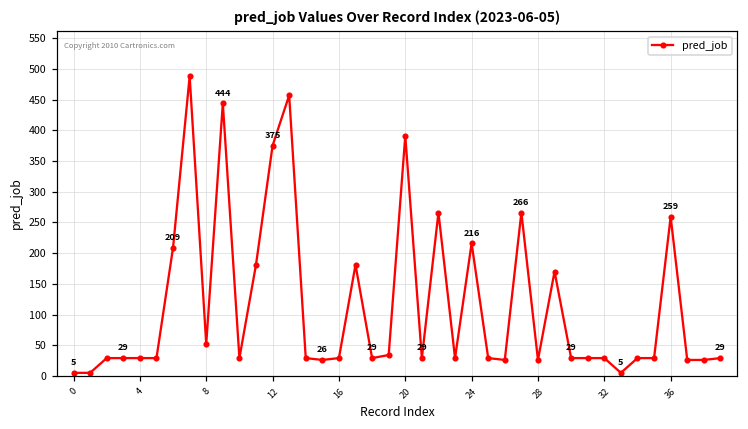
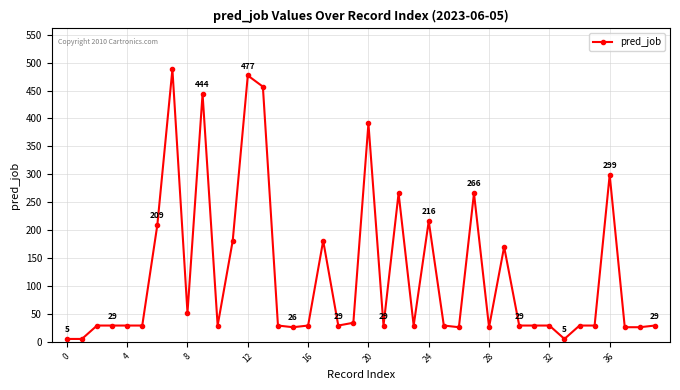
  {
    "0": 5,
-   "12": 375,
+   "12": 477,
    "24": 216,
-   "36": 259
+   "36": 299
  }
